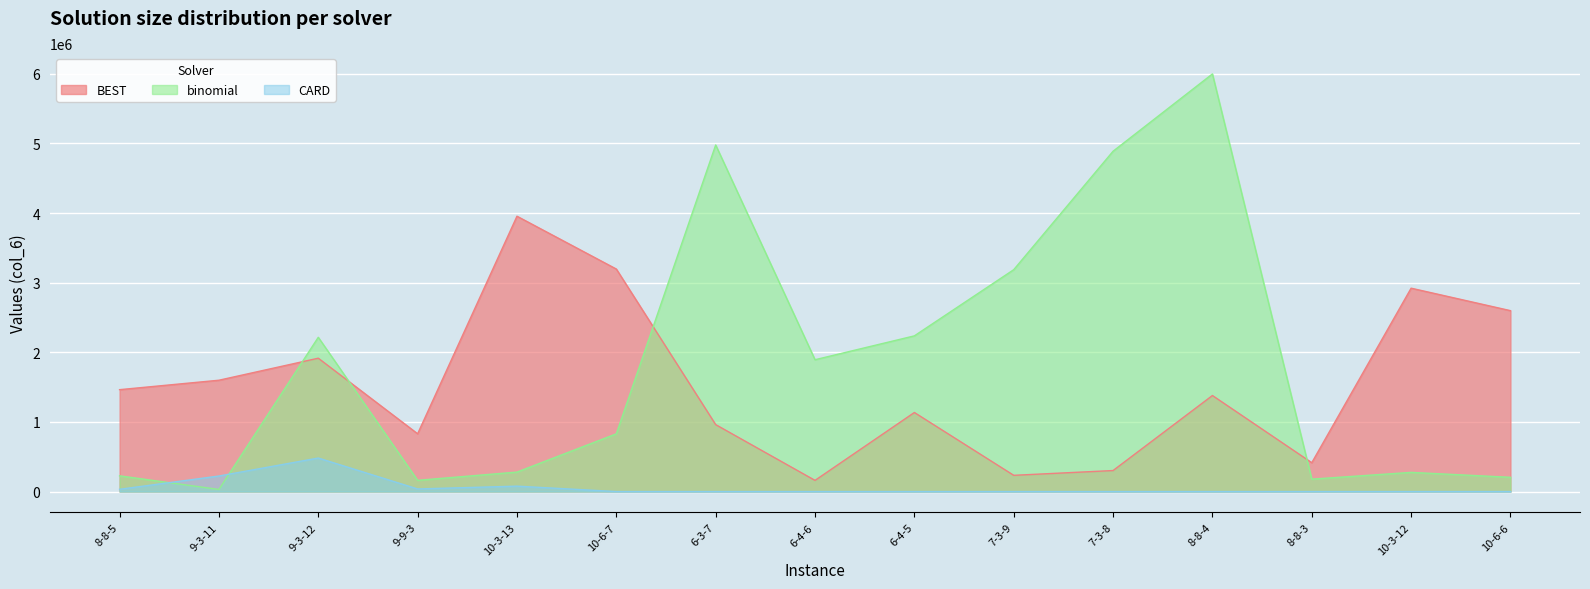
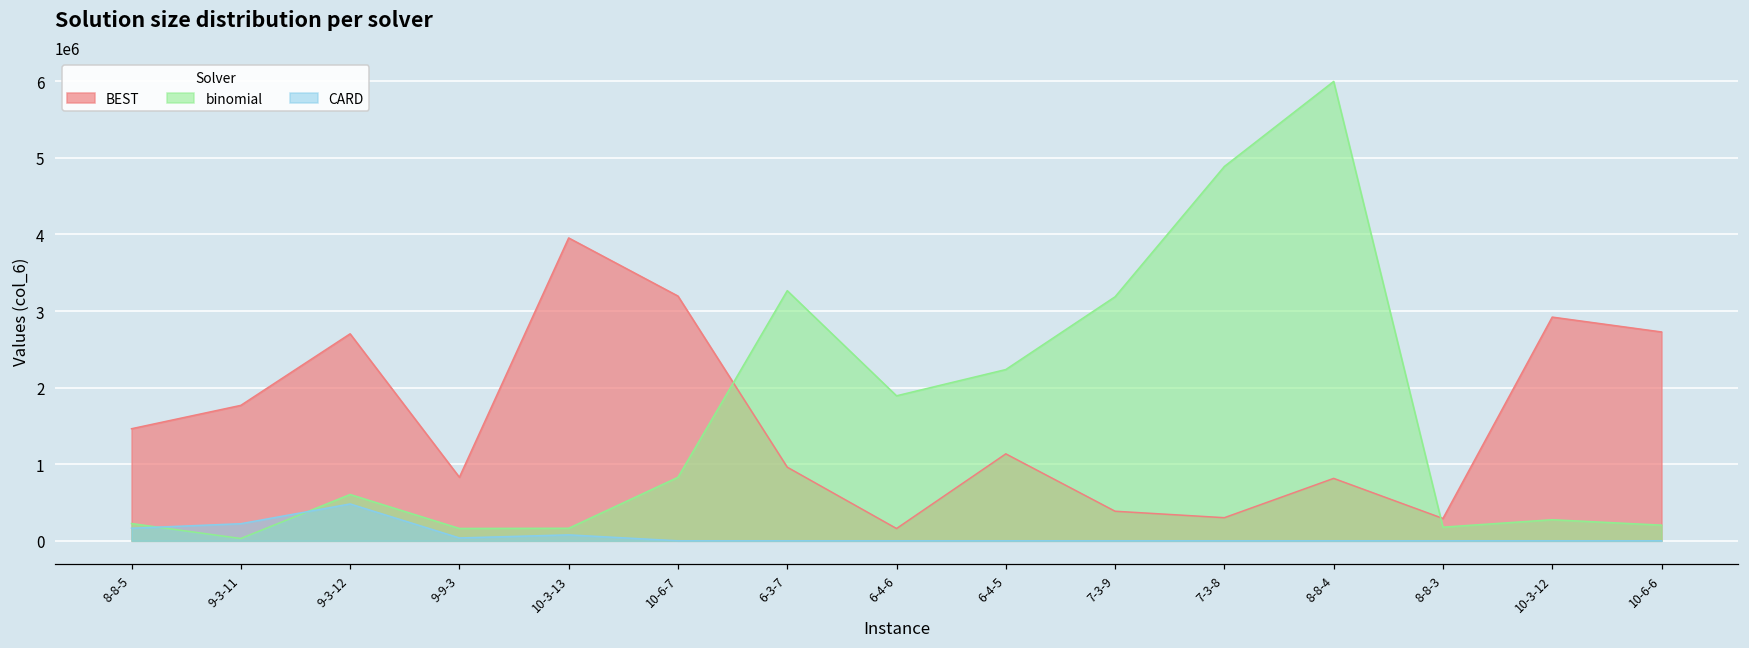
  {
    "BEST": {
      "8-8-5": 1500000,
-     "9-3-11": 1600000,
-     "9-3-12": 1900000,
+     "9-3-11": 1800000,
+     "9-3-12": 2700000,
      "9-9-3": 800000,
      "10-3-13": 4000000,
      "10-6-7": 3200000,
      "6-3-7": 1000000,
      "6-4-6": 200000,
      "6-4-5": 1100000,
-     "7-3-9": 200000,
+     "7-3-9": 400000,
      "7-3-8": 300000,
-     "8-8-4": 1400000,
-     "8-8-3": 400000,
+     "8-8-4": 800000,
+     "8-8-3": 300000,
      "10-3-12": 2900000,
-     "10-6-6": 2600000
+     "10-6-6": 2700000
    },
    "binomial": {
      "8-8-5": 200000,
      "9-3-11": 0,
-     "9-3-12": 2200000,
+     "9-3-12": 600000,
      "9-9-3": 200000,
-     "10-3-13": 300000,
+     "10-3-13": 200000,
      "10-6-7": 800000,
-     "6-3-7": 5000000,
+     "6-3-7": 3300000,
      "6-4-6": 1900000,
      "6-4-5": 2200000,
      "7-3-9": 3200000,
      "7-3-8": 4900000,
      "8-8-4": 6000000,
      "8-8-3": 200000,
      "10-3-12": 300000,
      "10-6-6": 200000
    },
    "CARD": {
-     "8-8-5": 0,
+     "8-8-5": 200000,
      "9-3-11": 200000,
      "9-3-12": 500000,
      "9-9-3": 0,
      "10-3-13": 100000,
      "10-6-7": 0,
      "6-3-7": 0,
      "6-4-6": 0,
      "6-4-5": 0,
      "7-3-9": 0,
      "7-3-8": 0,
      "8-8-4": 0,
      "8-8-3": 0,
      "10-3-12": 0,
      "10-6-6": 0
    }
  }
